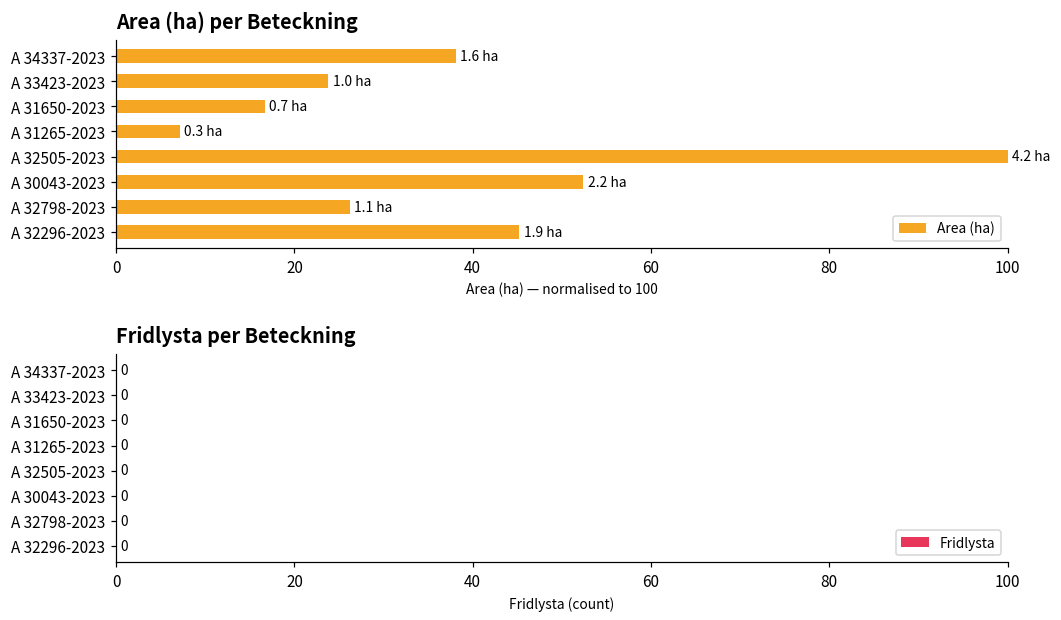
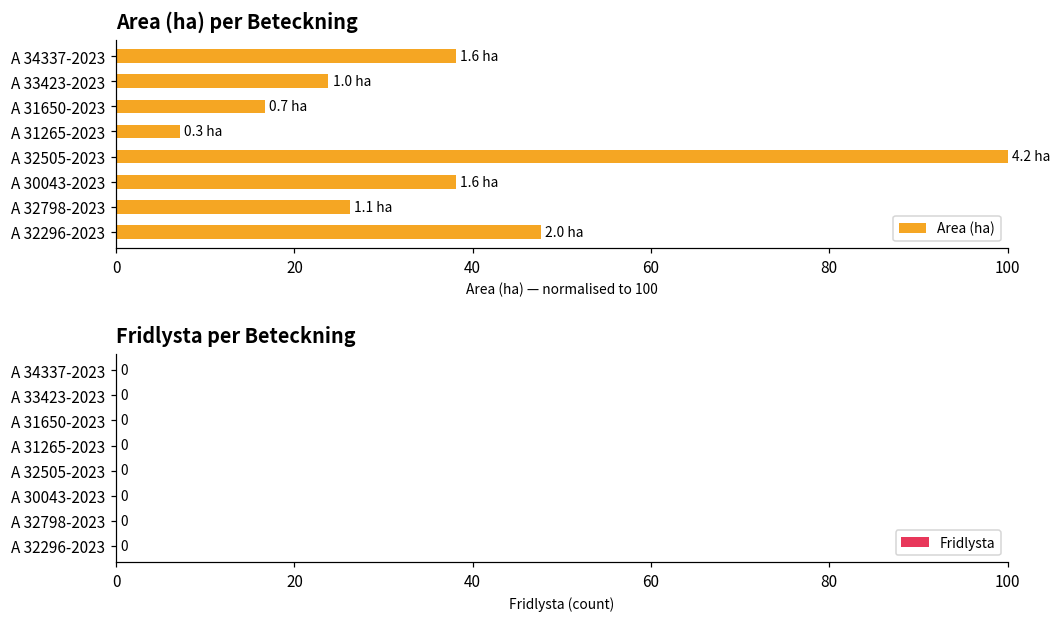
  {
    "Area (ha) per Beteckning": {
-     "A 30043-2023": 2.2,
-     "A 32296-2023": 1.9
+     "A 30043-2023": 1.6,
+     "A 32296-2023": 2.0
    },
    "Fridlysta per Beteckning": {
      "A 34337-2023": 0,
      "A 33423-2023": 0,
      "A 31650-2023": 0,
      "A 31265-2023": 0,
      "A 32505-2023": 0,
      "A 30043-2023": 0,
      "A 32798-2023": 0,
      "A 32296-2023": 0
    }
  }
